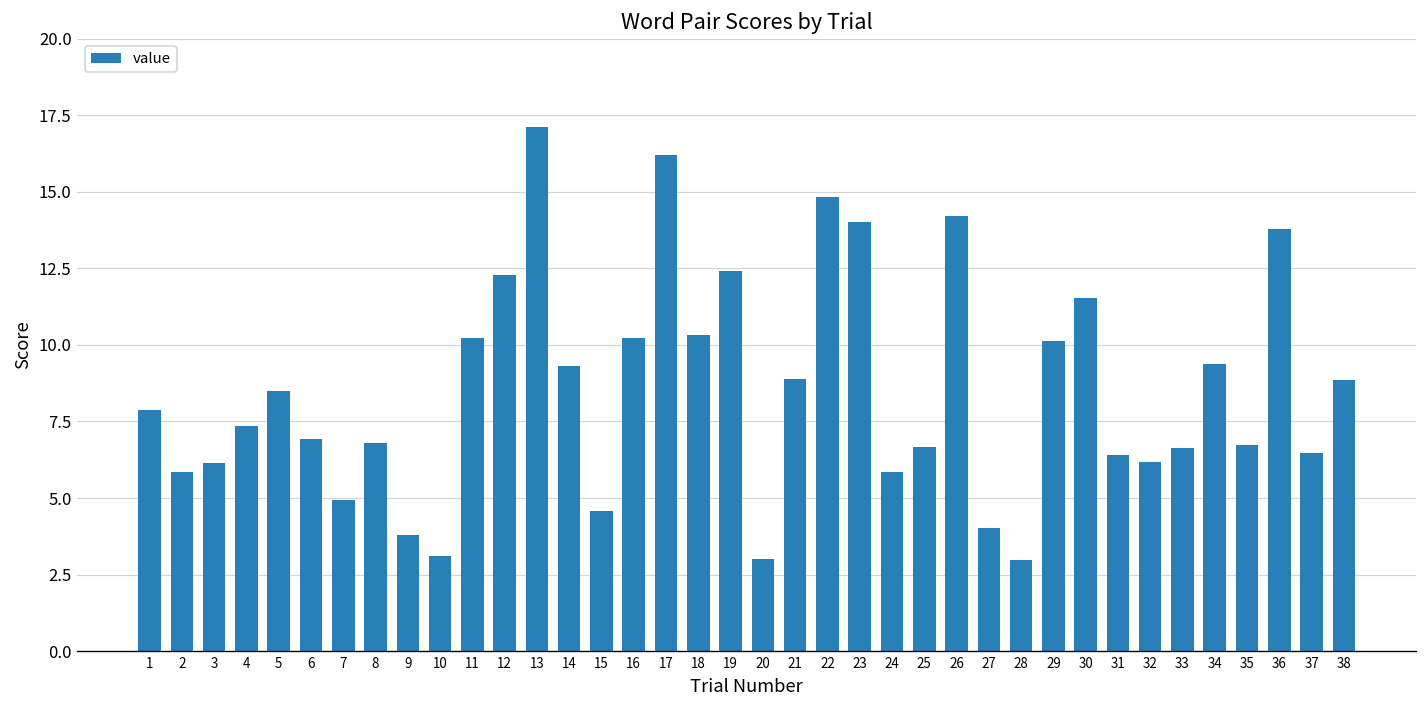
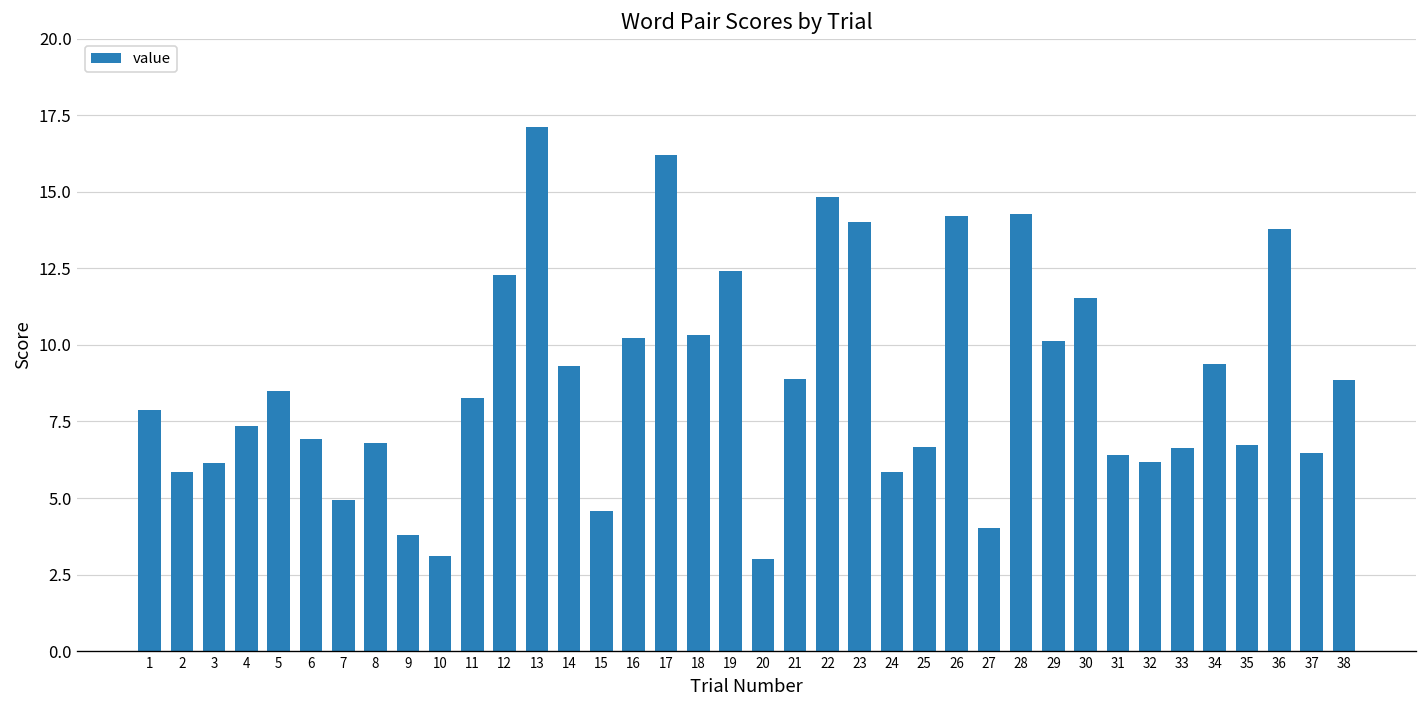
  {
    "1": 7.9,
    "2": 5.9,
    "3": 6.1,
    "4": 7.4,
    "5": 8.5,
    "6": 6.9,
    "7": 4.9,
    "8": 6.8,
    "9": 3.8,
    "10": 3.1,
-   "11": 10.2,
+   "11": 8.3,
    "12": 12.3,
    "13": 17.1,
    "14": 9.3,
    "15": 4.6,
    "16": 10.2,
    "17": 16.2,
    "18": 10.3,
    "19": 12.4,
    "20": 3.0,
    "21": 8.9,
    "22": 14.8,
    "23": 14.0,
    "24": 5.8,
    "25": 6.7,
    "26": 14.2,
    "27": 4.0,
-   "28": 3.0,
+   "28": 14.3,
    "29": 10.1,
    "30": 11.5,
    "31": 6.4,
    "32": 6.2,
    "33": 6.6,
    "34": 9.4,
    "35": 6.7,
    "36": 13.8,
    "37": 6.5,
    "38": 8.9
  }
